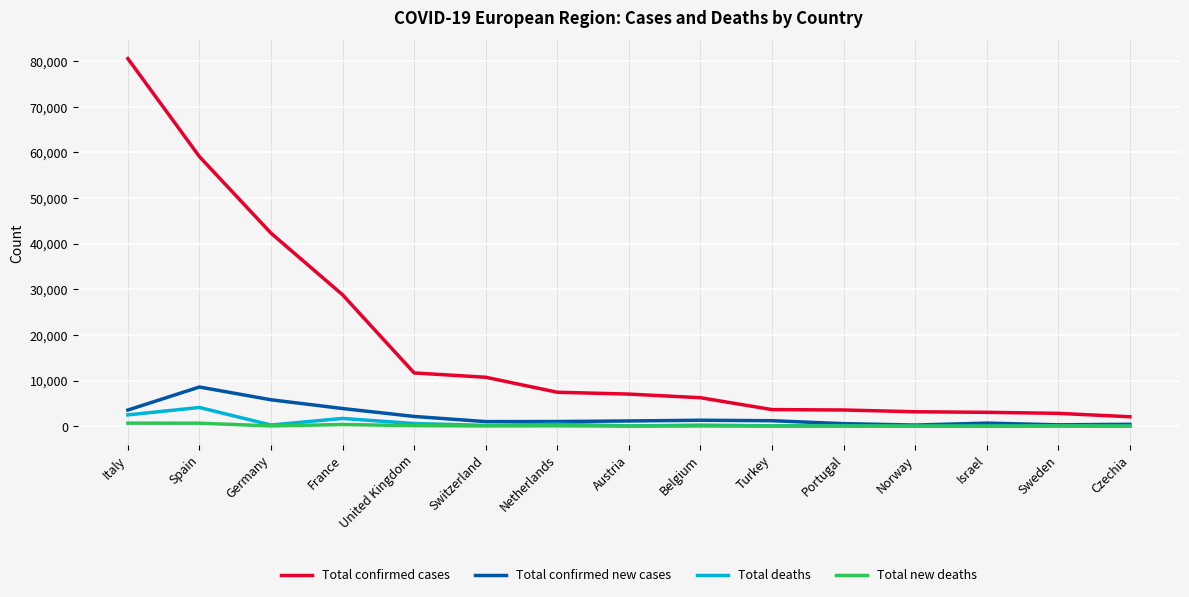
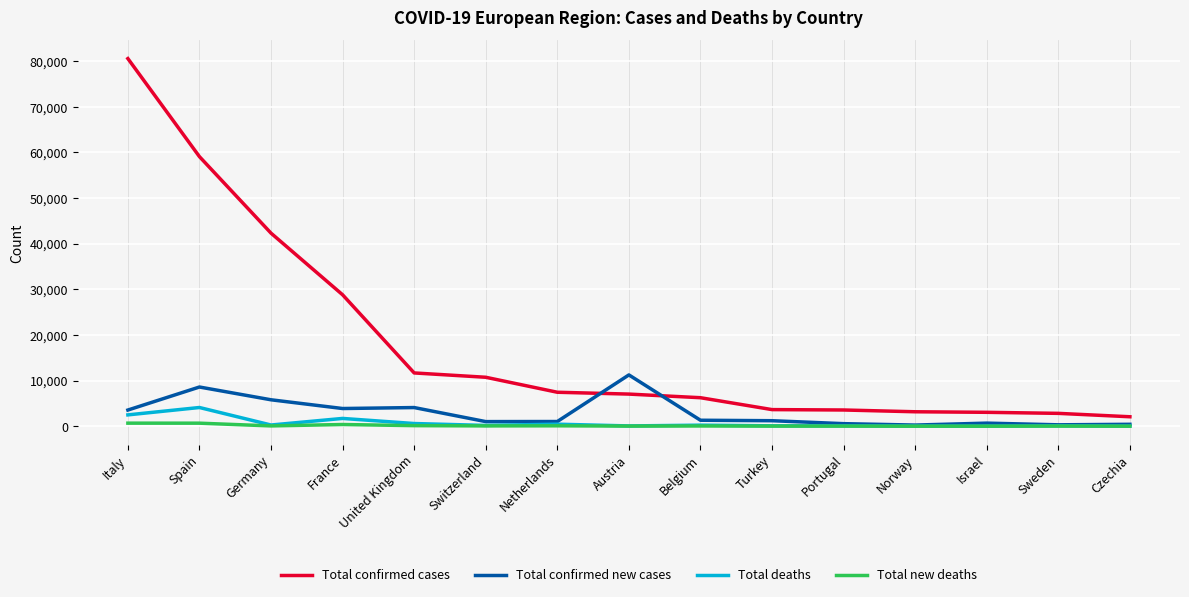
  {
    "Total confirmed cases": {
      "Italy": "81,000",
      "Spain": "59,000",
      "Germany": "42,000",
      "France": "29,000",
      "United Kingdom": "12,000",
      "Switzerland": "11,000",
      "Netherlands": "7,000",
      "Austria": "7,000",
      "Belgium": "6,000",
      "Turkey": "4,000",
      "Portugal": "4,000",
      "Norway": "3,000",
      "Israel": "3,000",
      "Sweden": "3,000",
      "Czechia": "2,000"
    },
    "Total confirmed new cases": {
      "Italy": "4,000",
      "Spain": "9,000",
      "Germany": "6,000",
      "France": "4,000",
-     "United Kingdom": "2,000",
+     "United Kingdom": "4,000",
      "Switzerland": "1,000",
      "Netherlands": "1,000",
-     "Austria": "1,000",
+     "Austria": "11,000",
      "Belgium": "1,000",
      "Turkey": "1,000",
      "Israel": "1,000"
    },
    "Total deaths": {
      "Italy": "2,000",
      "Spain": "4,000",
      "France": "2,000"
    },
    "Total new deaths": {
      "Italy": "1,000",
      "Spain": "1,000",
      "France": "0"
    }
  }
